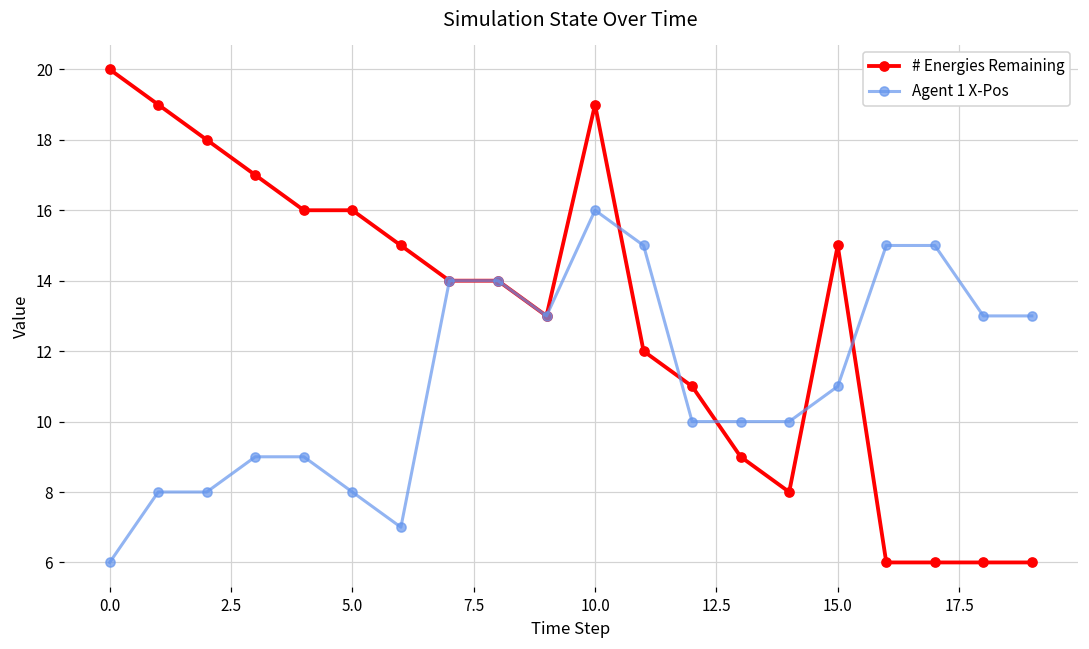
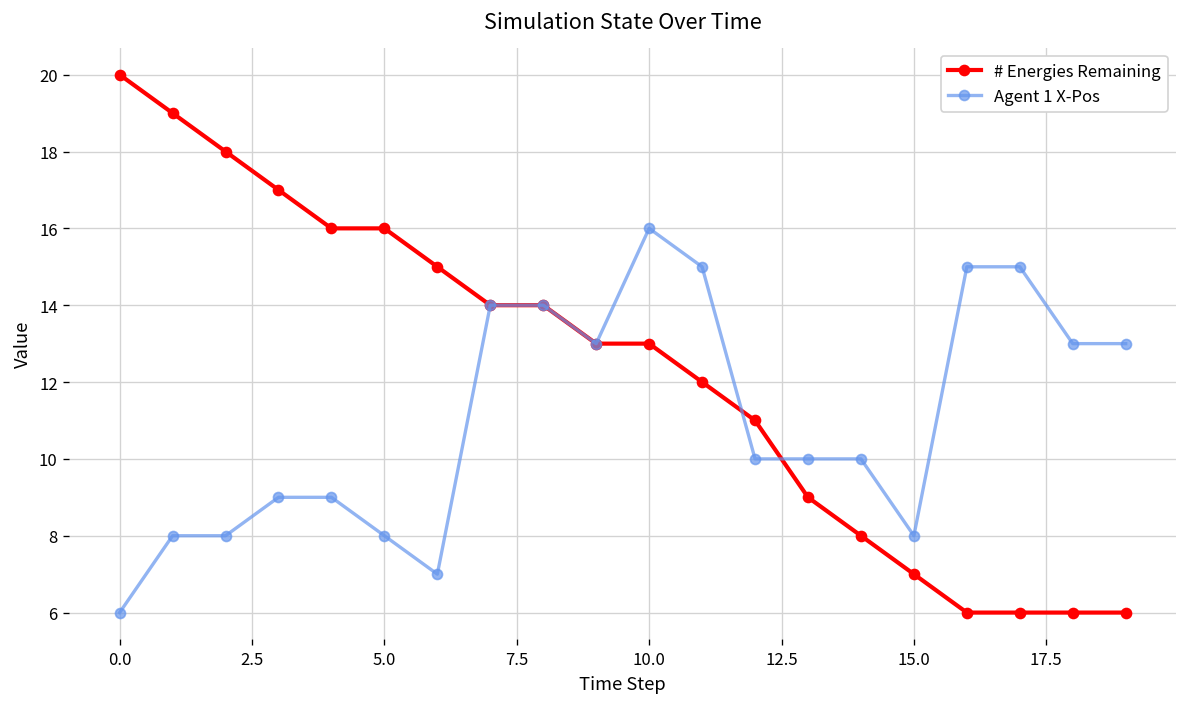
  {
    "# Energies Remaining": {
      "0.0": 20,
      "5.0": 16,
-     "10.0": 19,
-     "15.0": 15
+     "10.0": 13,
+     "15.0": 7
    },
    "Agent 1 X-Pos": {
      "0.0": 6,
      "5.0": 8,
      "10.0": 16,
-     "15.0": 11
+     "15.0": 8
    }
  }
